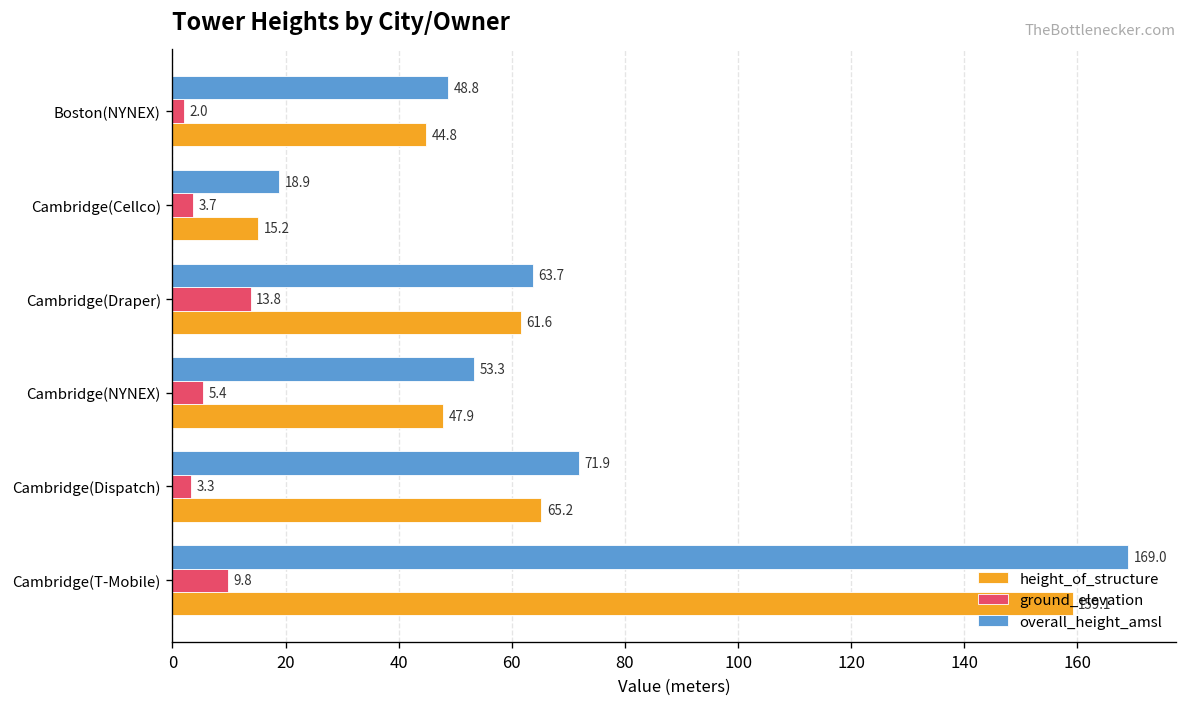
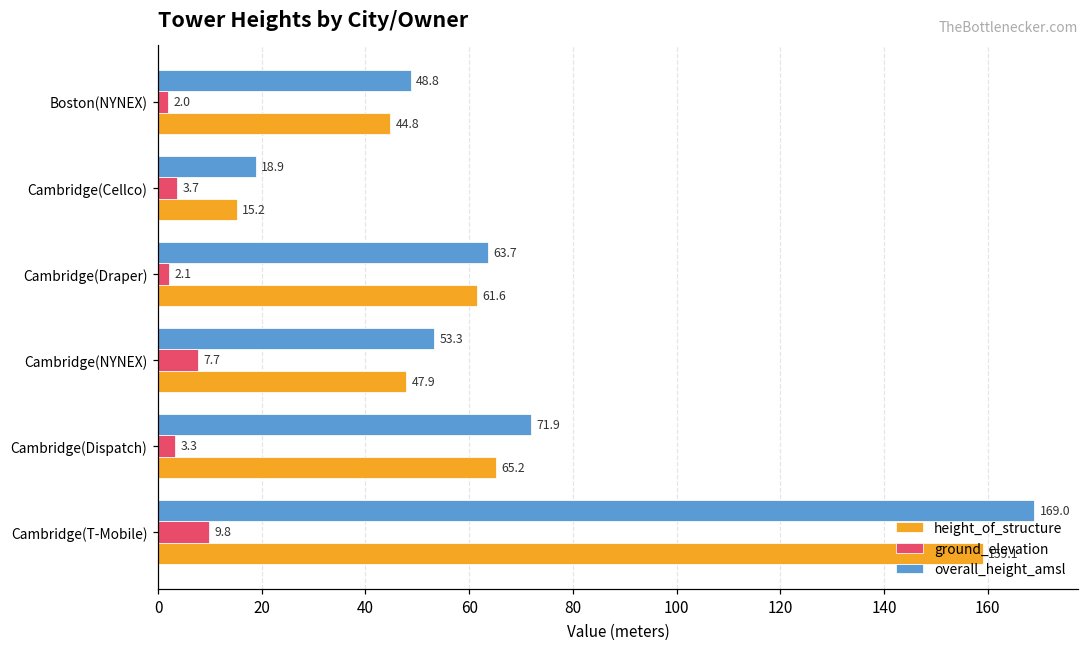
  {
    "height_of_structure": {
      "Boston(NYNEX)": 44.8,
      "Cambridge(Cellco)": 15.2,
      "Cambridge(Draper)": 61.6,
      "Cambridge(NYNEX)": 47.9,
      "Cambridge(Dispatch)": 65.2,
      "Cambridge(T-Mobile)": 159.1
    },
    "ground_elevation": {
      "Boston(NYNEX)": 2.0,
      "Cambridge(Cellco)": 3.7,
-     "Cambridge(Draper)": 13.8,
-     "Cambridge(NYNEX)": 5.4,
+     "Cambridge(Draper)": 2.1,
+     "Cambridge(NYNEX)": 7.7,
      "Cambridge(Dispatch)": 3.3,
      "Cambridge(T-Mobile)": 9.8
    },
    "overall_height_amsl": {
      "Boston(NYNEX)": 48.8,
      "Cambridge(Cellco)": 18.9,
      "Cambridge(Draper)": 63.7,
      "Cambridge(NYNEX)": 53.3,
      "Cambridge(Dispatch)": 71.9,
      "Cambridge(T-Mobile)": 169.0
    }
  }
